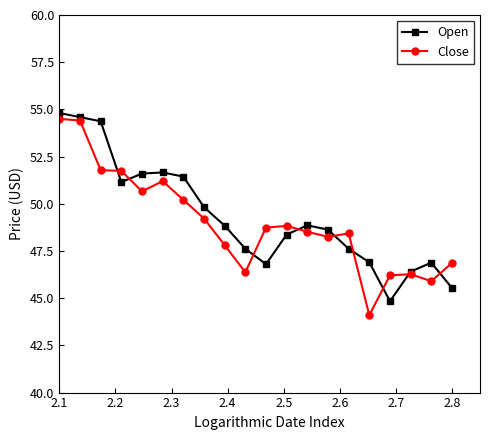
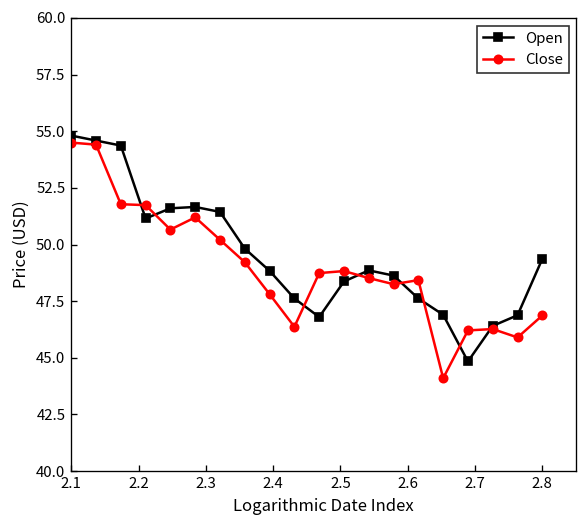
  {
    "Open": {
      "2.1": 54.8,
-     "2.8": 45.5
+     "2.8": 49.4
    },
    "Close": {
      "2.1": 54.5,
      "2.8": 46.9
    }
  }
